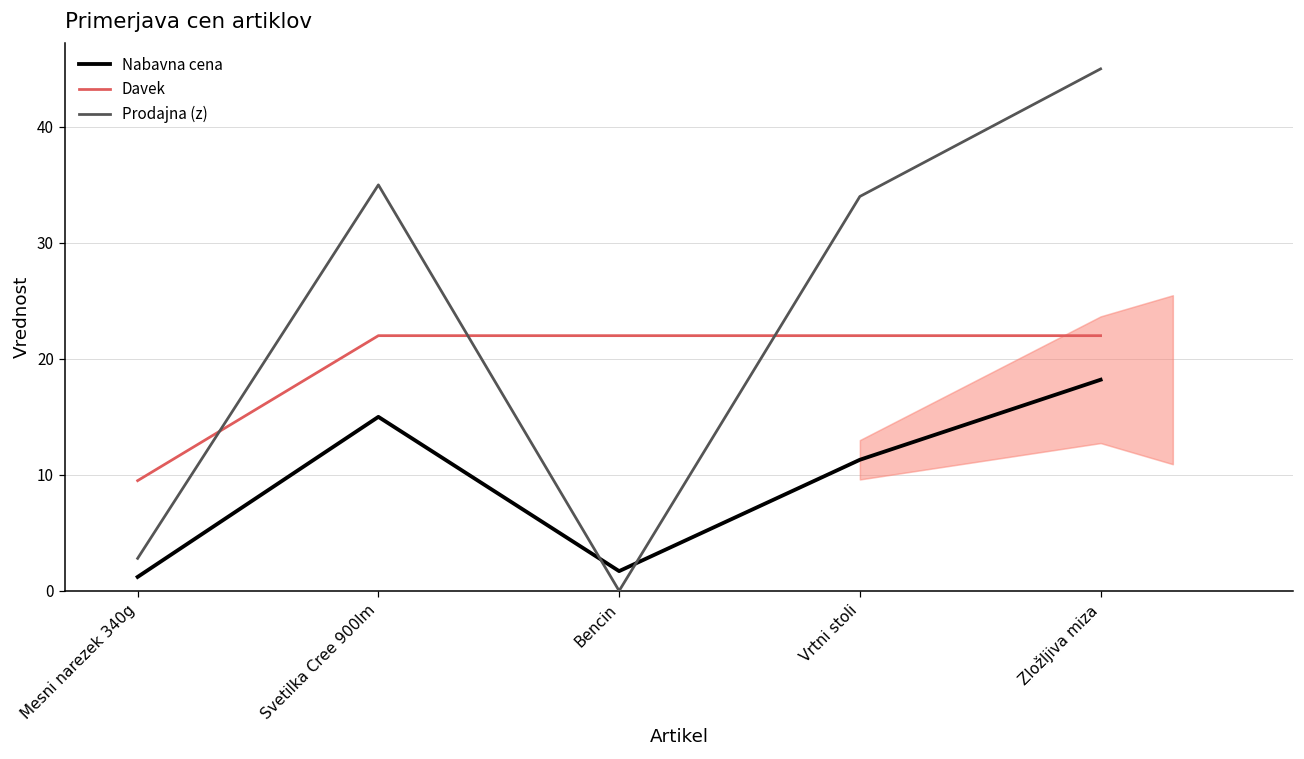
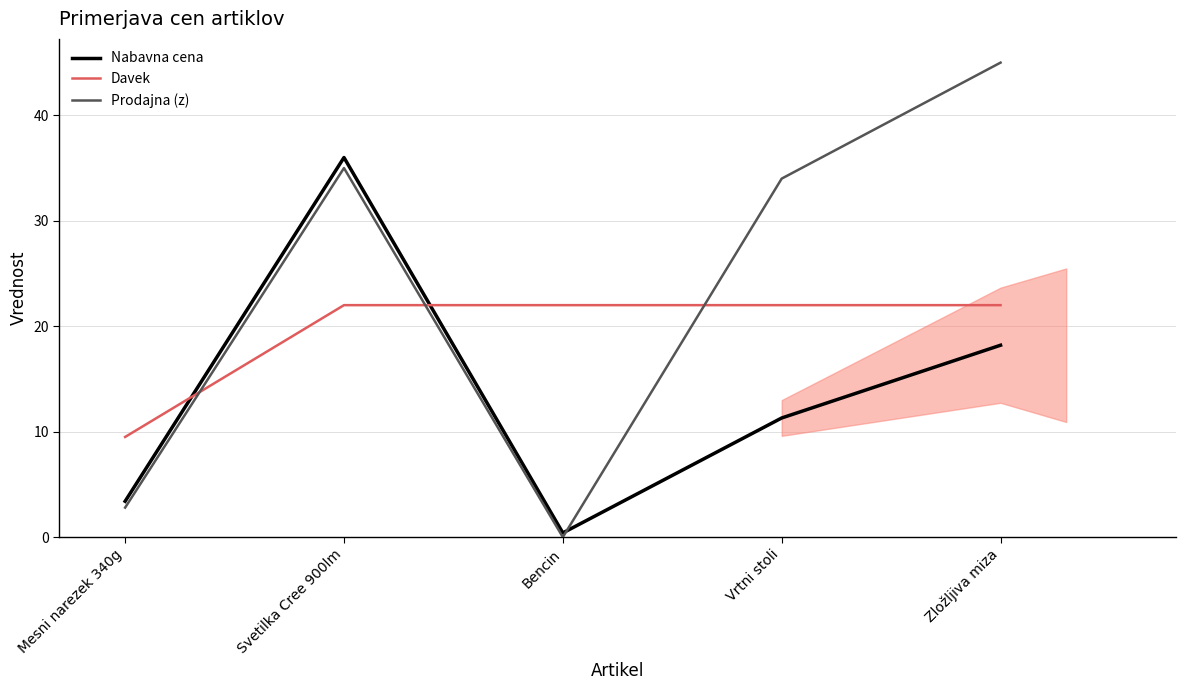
  {
    "Nabavna cena": {
-     "Mesni narezek 340g": 1.2,
-     "Svetilka Cree 900lm": 15,
-     "Bencin": 1.7,
+     "Mesni narezek 340g": 3.4,
+     "Svetilka Cree 900lm": 36,
+     "Bencin": 0.4,
      "Vrtni stoli": 11.3,
      "Zložljiva miza": 18.2
    },
    "Prodajna (z)": {
      "Mesni narezek 340g": 2.8,
      "Svetilka Cree 900lm": 35.0,
      "Bencin": 0.0,
      "Vrtni stoli": 34.0,
      "Zložljiva miza": 45.0
    }
  }
